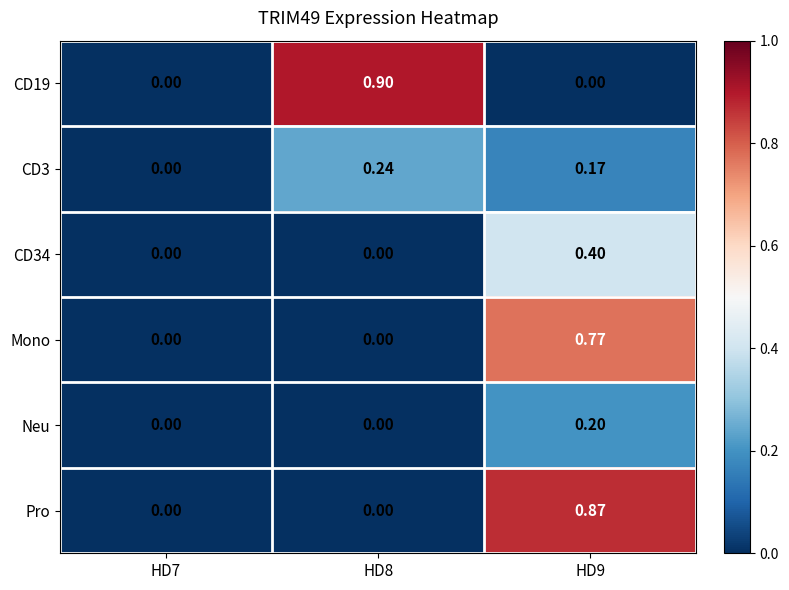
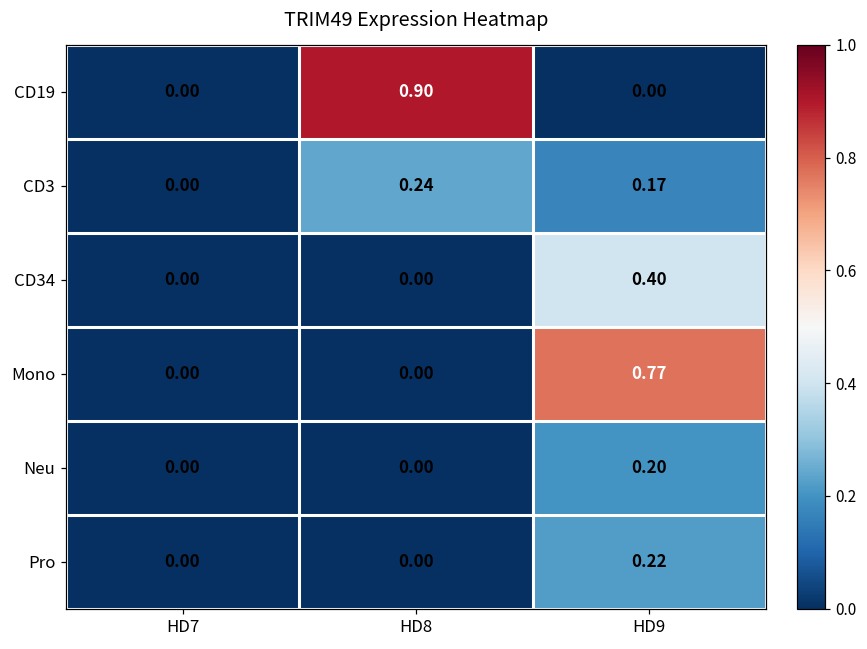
  {
    "CD19": {
      "HD7": 0.00,
      "HD8": 0.90,
      "HD9": 0.00
    },
    "CD3": {
      "HD7": 0.00,
      "HD8": 0.24,
      "HD9": 0.17
    },
    "CD34": {
      "HD7": 0.00,
      "HD8": 0.00,
      "HD9": 0.40
    },
    "Mono": {
      "HD7": 0.00,
      "HD8": 0.00,
      "HD9": 0.77
    },
    "Neu": {
      "HD7": 0.00,
      "HD8": 0.00,
      "HD9": 0.20
    },
    "Pro": {
      "HD7": 0.00,
      "HD8": 0.00,
-     "HD9": 0.87
+     "HD9": 0.22
    }
  }
